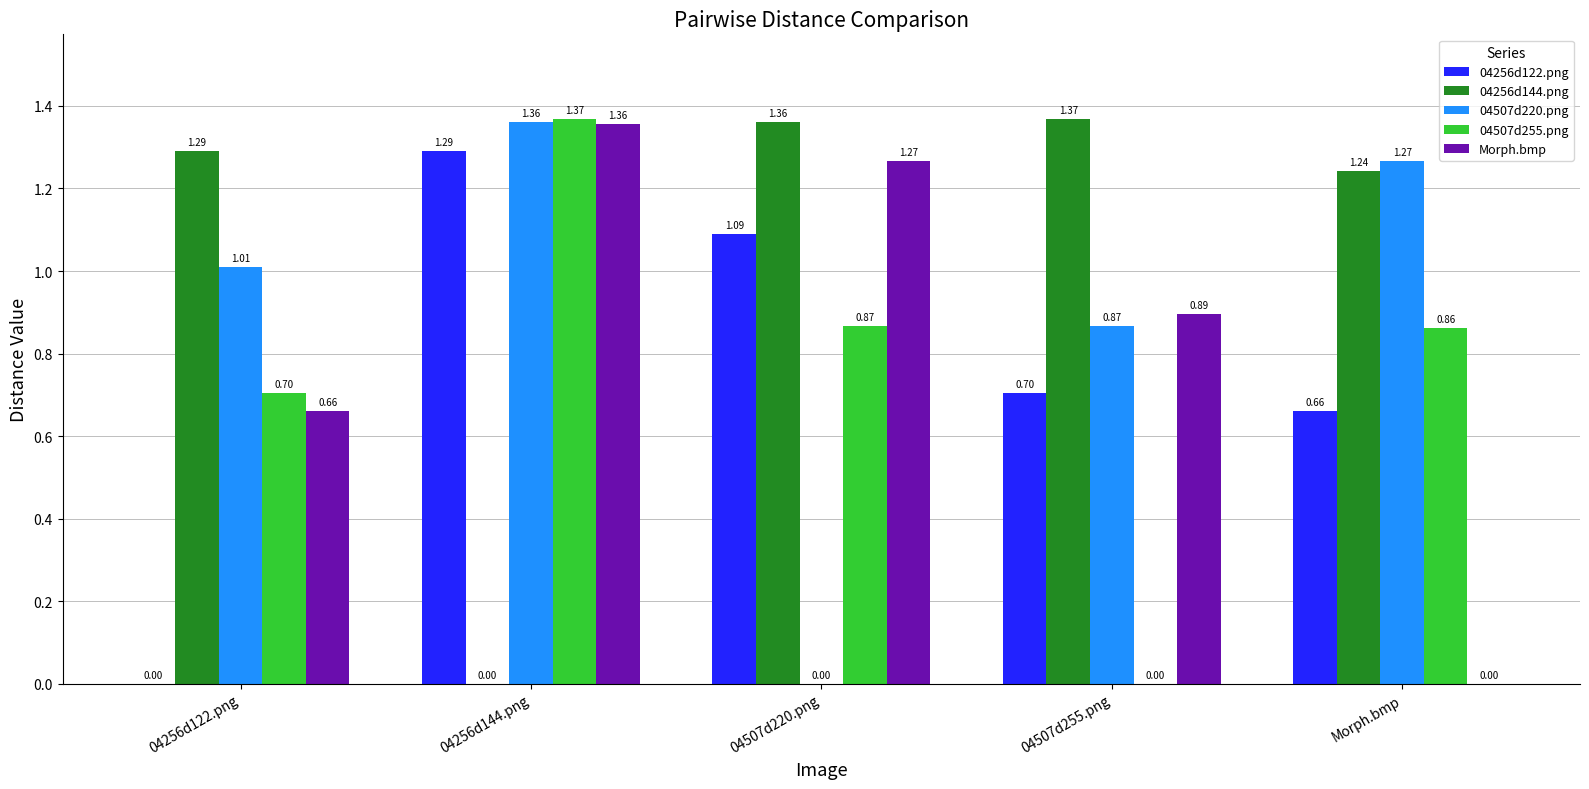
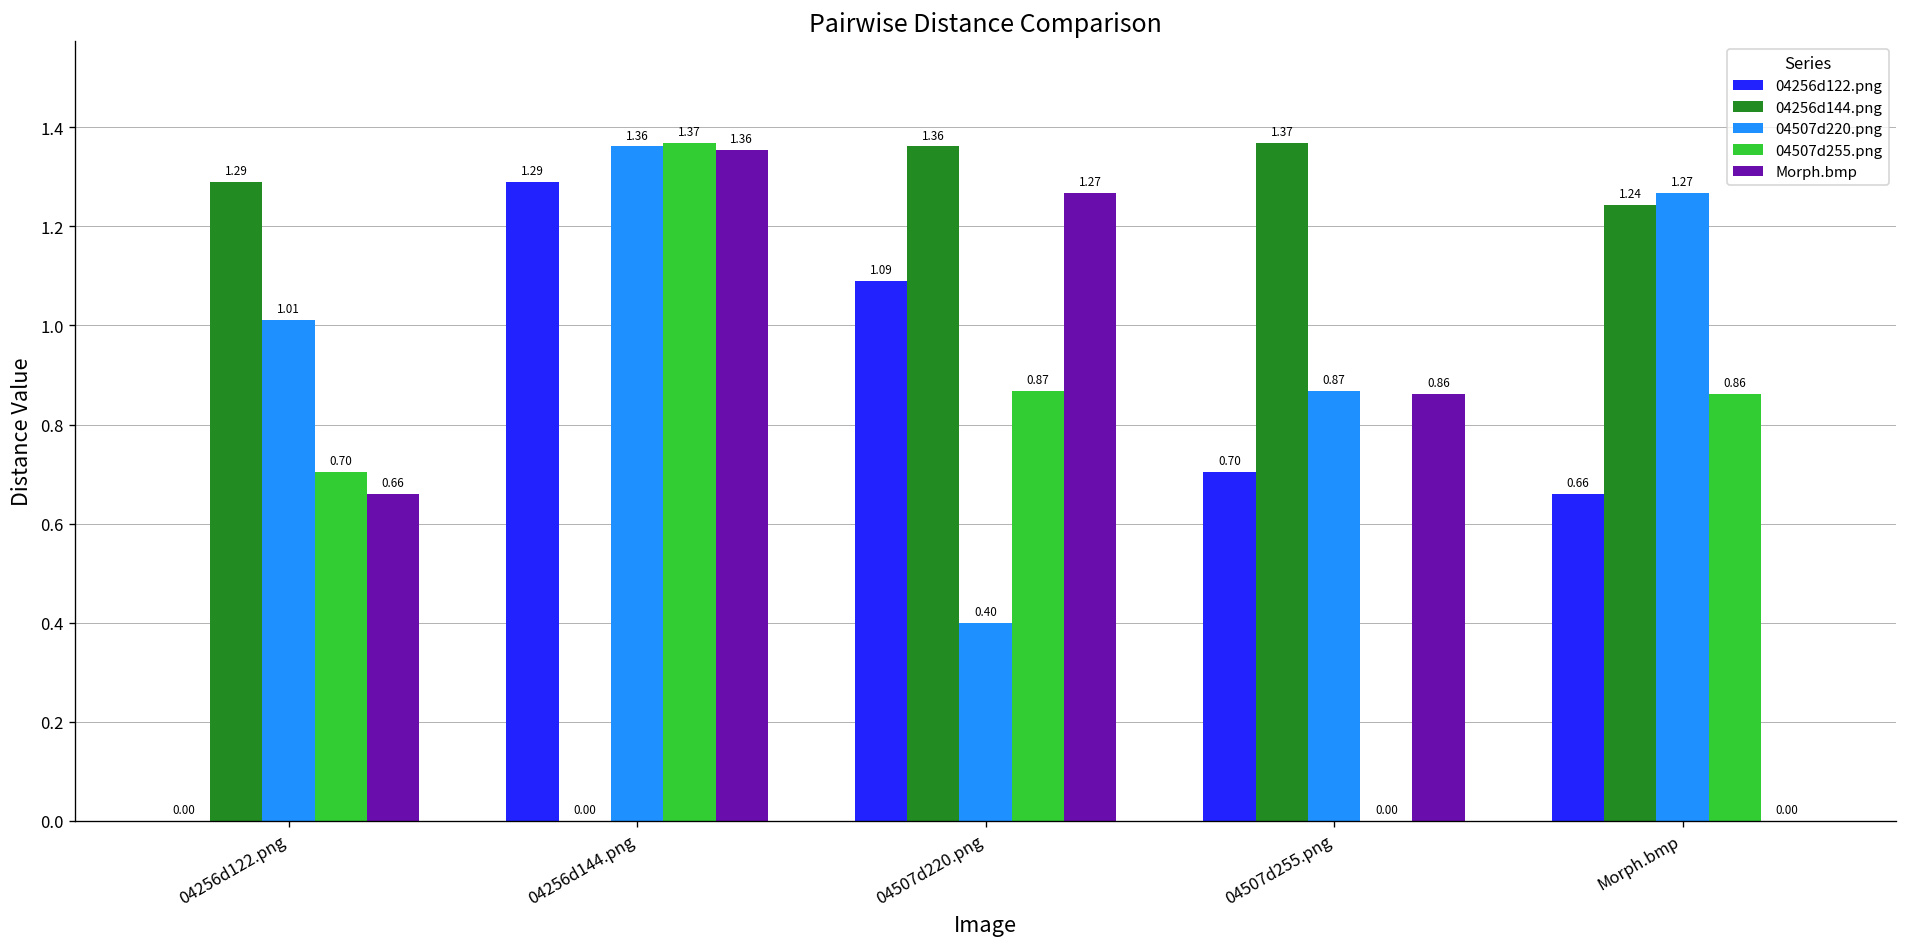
  {
    "04256d122.png": {
      "04256d122.png": 0.00,
      "04256d144.png": 1.29,
      "04507d220.png": 1.09,
      "04507d255.png": 0.70,
      "Morph.bmp": 0.66
    },
    "04256d144.png": {
      "04256d122.png": 1.29,
      "04256d144.png": 0.00,
      "04507d220.png": 1.36,
      "04507d255.png": 1.37,
      "Morph.bmp": 1.24
    },
    "04507d220.png": {
      "04256d122.png": 1.01,
      "04256d144.png": 1.36,
-     "04507d220.png": 0.00,
+     "04507d220.png": 0.40,
      "04507d255.png": 0.87,
      "Morph.bmp": 1.27
    },
    "04507d255.png": {
      "04256d122.png": 0.70,
      "04256d144.png": 1.37,
      "04507d220.png": 0.87,
      "04507d255.png": 0.00,
      "Morph.bmp": 0.86
    },
    "Morph.bmp": {
      "04256d122.png": 0.66,
      "04256d144.png": 1.36,
      "04507d220.png": 1.27,
-     "04507d255.png": 0.89,
+     "04507d255.png": 0.86,
      "Morph.bmp": 0.00
    }
  }
